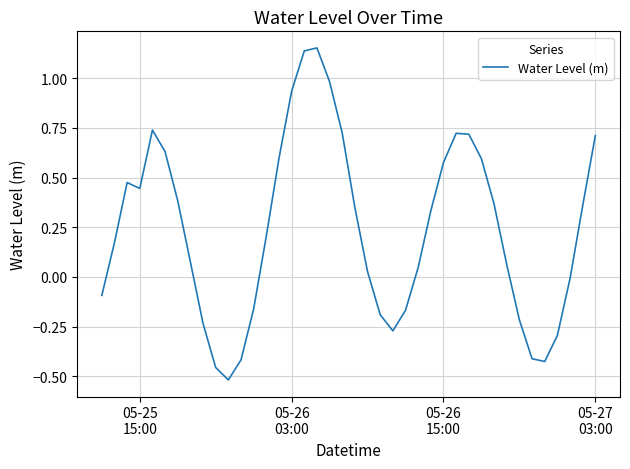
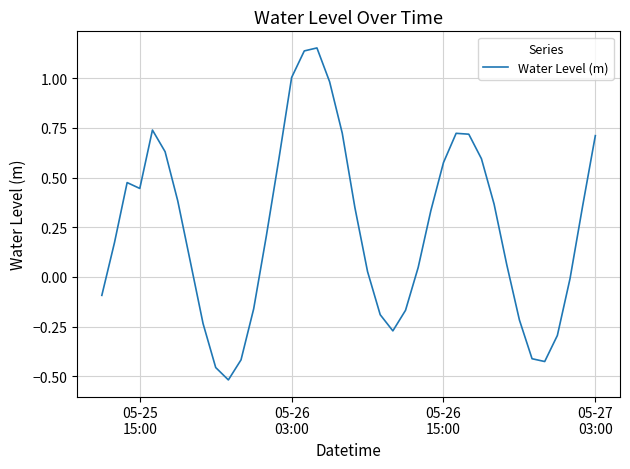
  {
    "05-25 15:00": 0.44,
-   "05-26 03:00": 0.93,
+   "05-26 03:00": 1.00,
    "05-26 15:00": 0.58,
    "05-27 03:00": 0.71
  }
